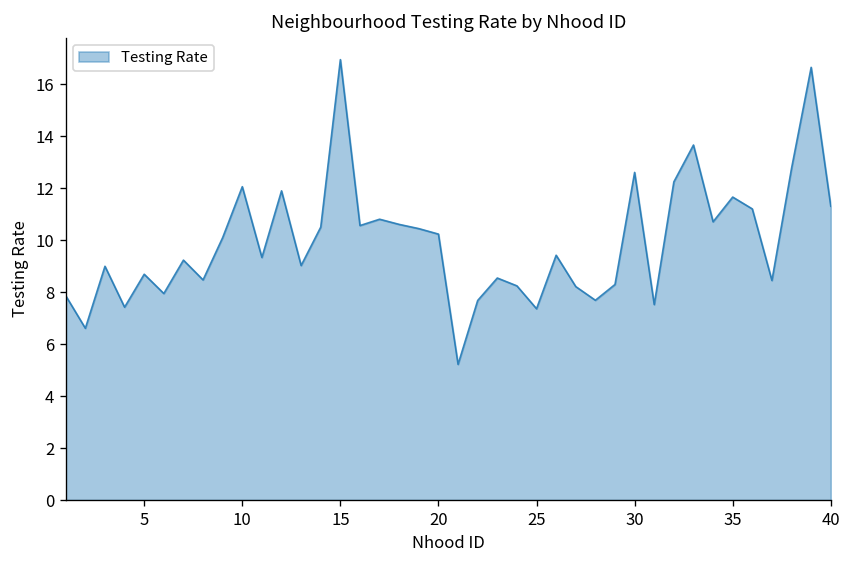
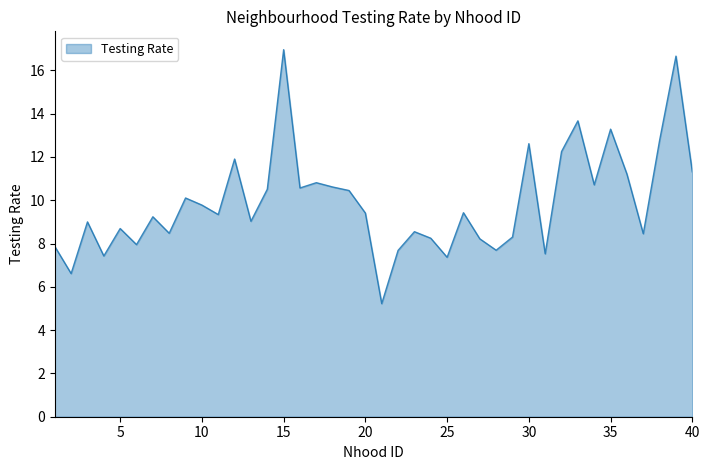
  {
    "5": 8.7,
-   "10": 12.1,
+   "10": 9.8,
    "15": 17.0,
-   "20": 10.2,
+   "20": 9.4,
    "25": 7.4,
    "30": 12.6,
-   "35": 11.7,
+   "35": 13.3,
    "40": 11.3
  }
